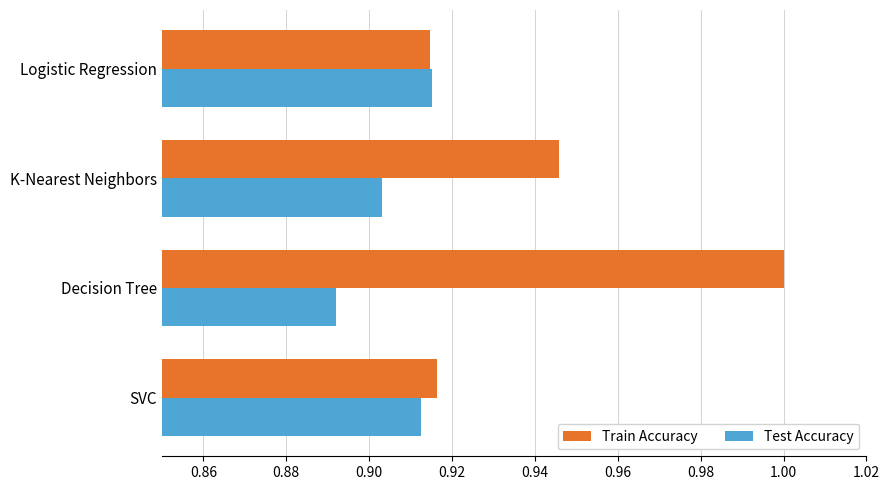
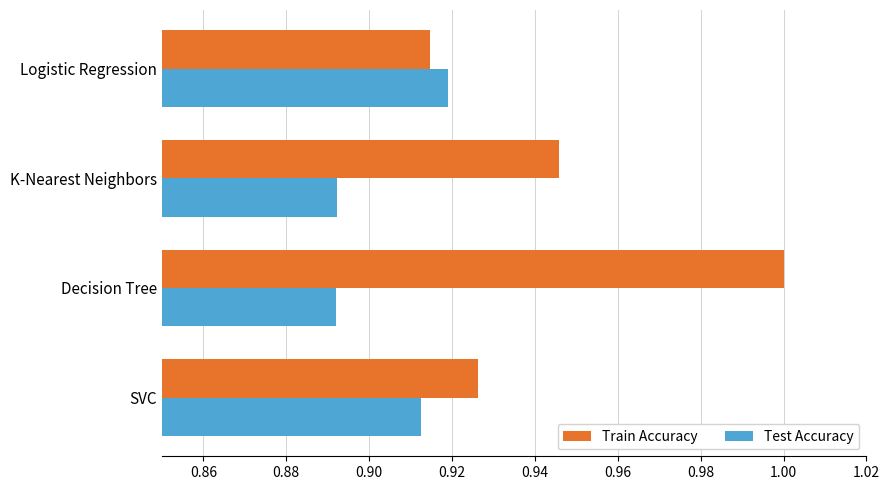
  {
    "Train Accuracy": {
      "Logistic Regression": 0.915,
      "K-Nearest Neighbors": 0.946,
      "Decision Tree": 1.000,
-     "SVC": 0.916
+     "SVC": 0.926
    },
    "Test Accuracy": {
-     "Logistic Regression": 0.915,
-     "K-Nearest Neighbors": 0.903,
+     "Logistic Regression": 0.919,
+     "K-Nearest Neighbors": 0.892,
      "Decision Tree": 0.892,
      "SVC": 0.912
    }
  }
